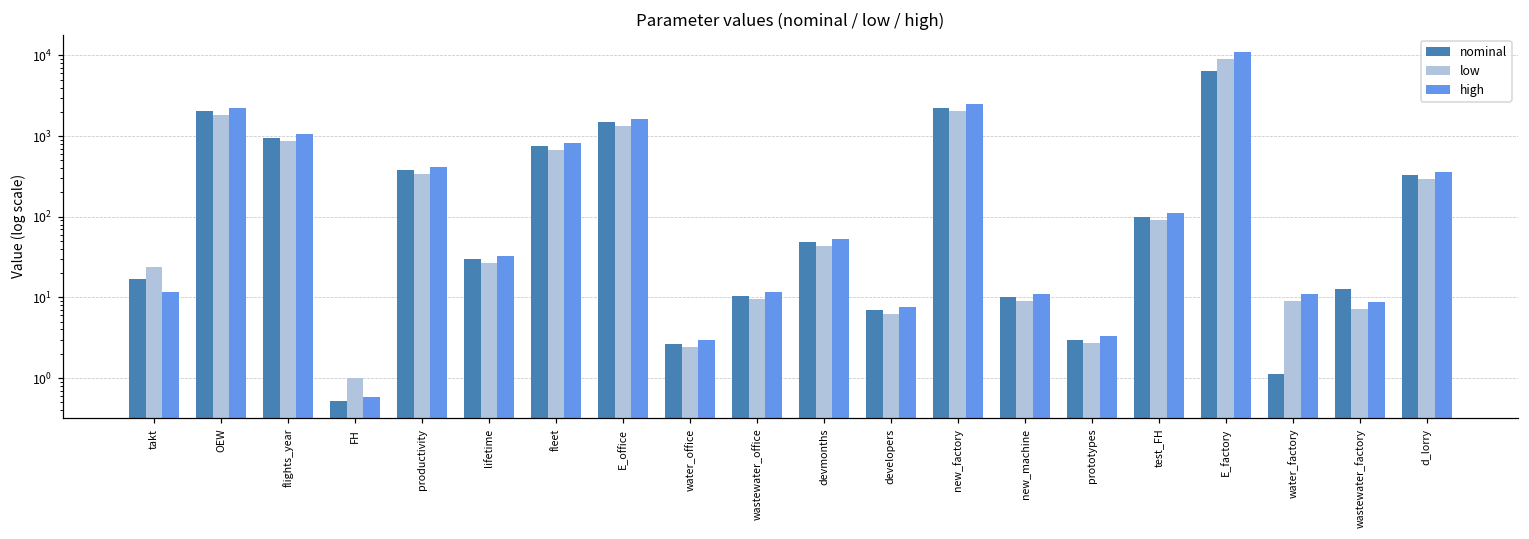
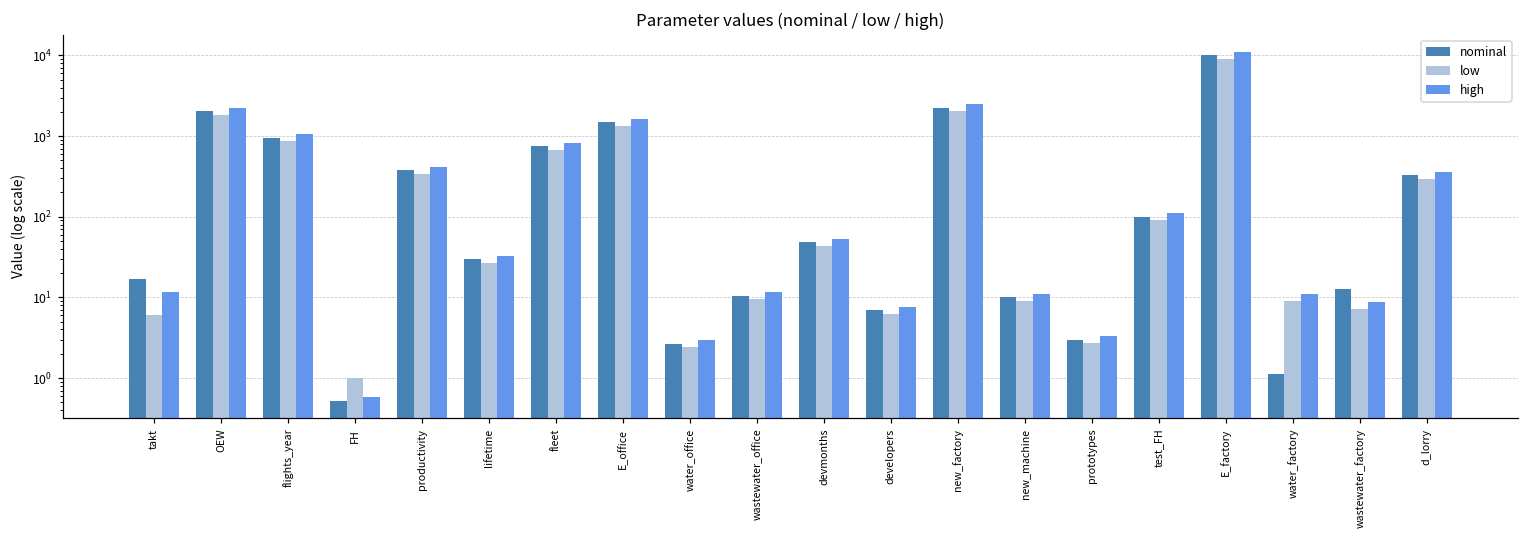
  {
    "nominal": {
      "takt": 17,
      "OEW": 2000,
      "flights_year": 1000,
      "FH": 0.5,
      "productivity": 400,
      "lifetime": 30,
      "fleet": 700,
      "E_office": 1500,
      "water_office": 2.7,
      "wastewater_office": 11,
      "devmonths": 50,
      "developers": 7,
      "new_factory": 2300,
      "new_machine": 10,
      "prototypes": 3,
      "test_FH": 100,
-     "E_factory": 6000,
+     "E_factory": 10000,
      "water_factory": 1.1,
      "wastewater_factory": 13,
      "d_lorry": 300
    },
    "low": {
-     "takt": 24,
+     "takt": 6,
      "OEW": 1800,
      "flights_year": 900,
      "FH": 1,
      "productivity": 300,
      "lifetime": 27,
      "fleet": 700,
      "E_office": 1300,
      "water_office": 2.4,
      "wastewater_office": 9,
      "devmonths": 40,
      "developers": 6,
      "new_factory": 2000,
      "new_machine": 9,
      "prototypes": 2.7,
      "test_FH": 90,
      "E_factory": 9000,
      "water_factory": 9,
      "wastewater_factory": 7,
      "d_lorry": 300
    },
    "high": {
      "takt": 12,
      "OEW": 2200,
      "flights_year": 1000,
      "FH": 0.6,
      "productivity": 400,
      "lifetime": 30,
      "fleet": 800,
      "E_office": 1600,
      "water_office": 3,
      "wastewater_office": 12,
      "devmonths": 50,
      "developers": 8,
      "new_factory": 2500,
      "new_machine": 11,
      "prototypes": 3,
      "test_FH": 110,
      "E_factory": 11000,
      "water_factory": 11,
      "wastewater_factory": 9,
      "d_lorry": 400
    }
  }
